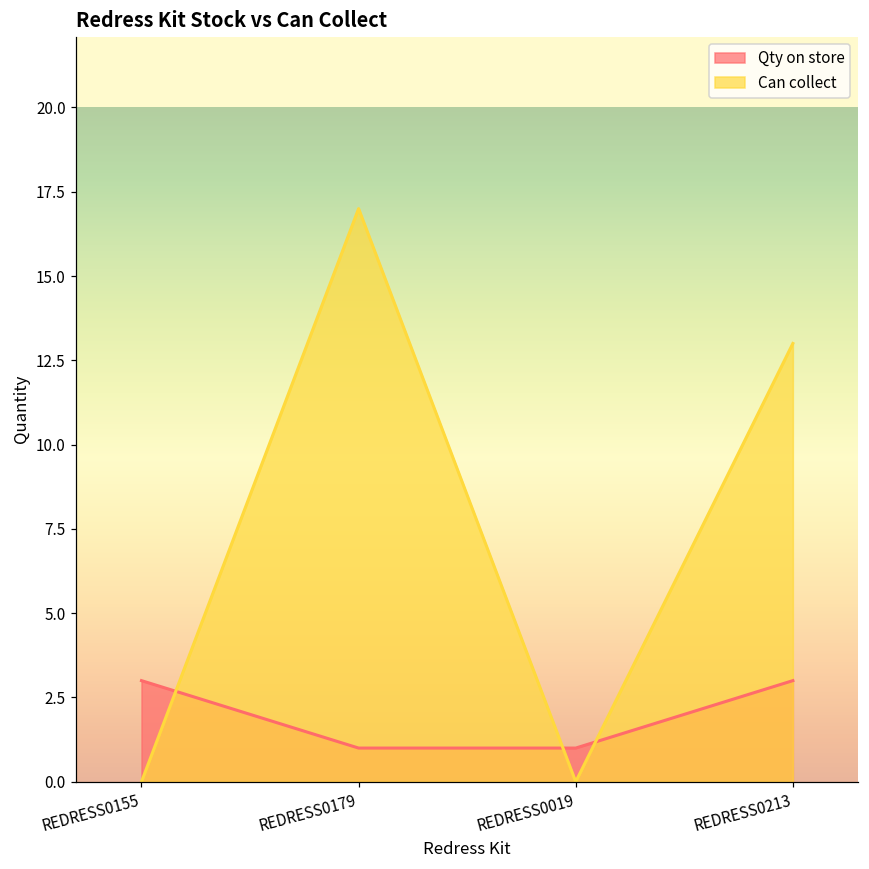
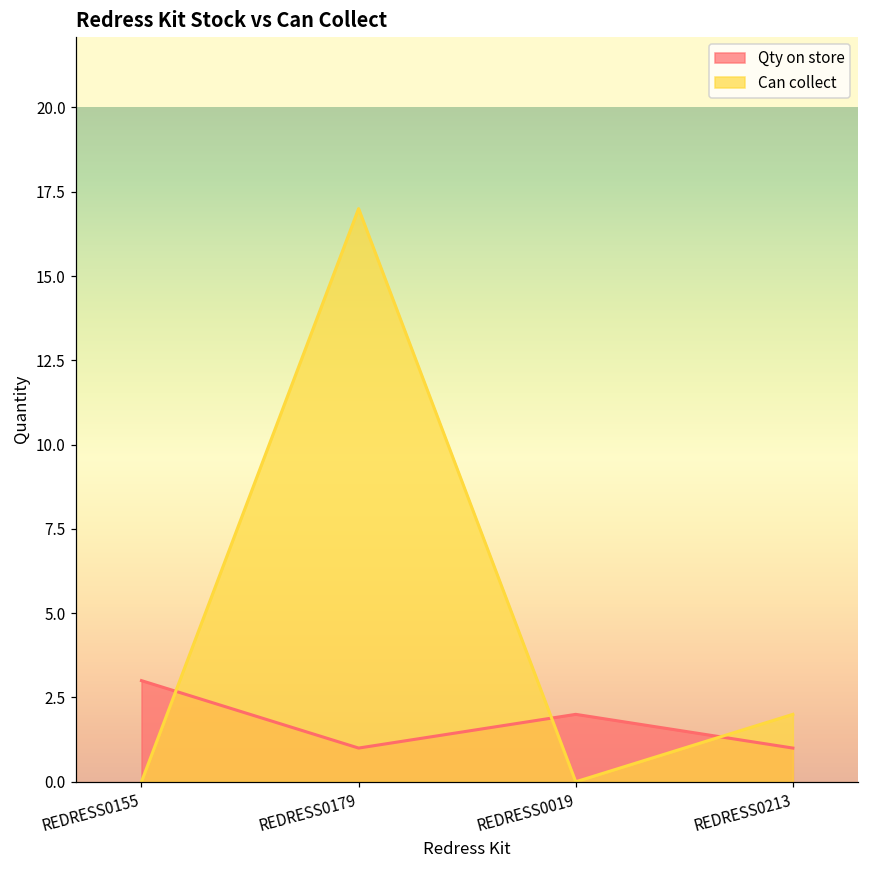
  {
    "Qty on store": {
      "REDRESS0155": 3,
      "REDRESS0179": 1,
-     "REDRESS0019": 1,
-     "REDRESS0213": 3
+     "REDRESS0019": 2,
+     "REDRESS0213": 1
    },
    "Can collect": {
      "REDRESS0155": 0,
      "REDRESS0179": 17,
      "REDRESS0019": 0,
-     "REDRESS0213": 13
+     "REDRESS0213": 2
    }
  }
